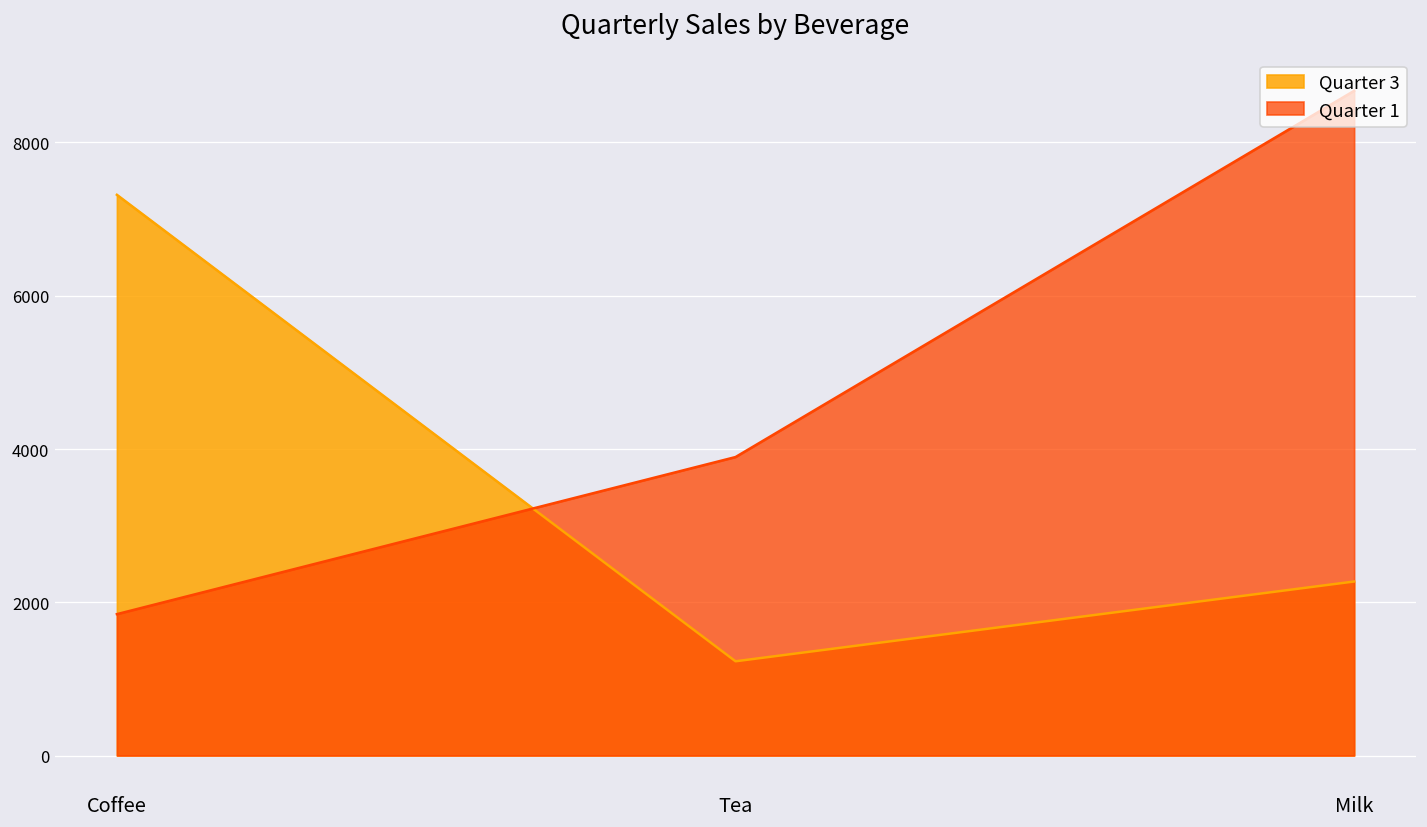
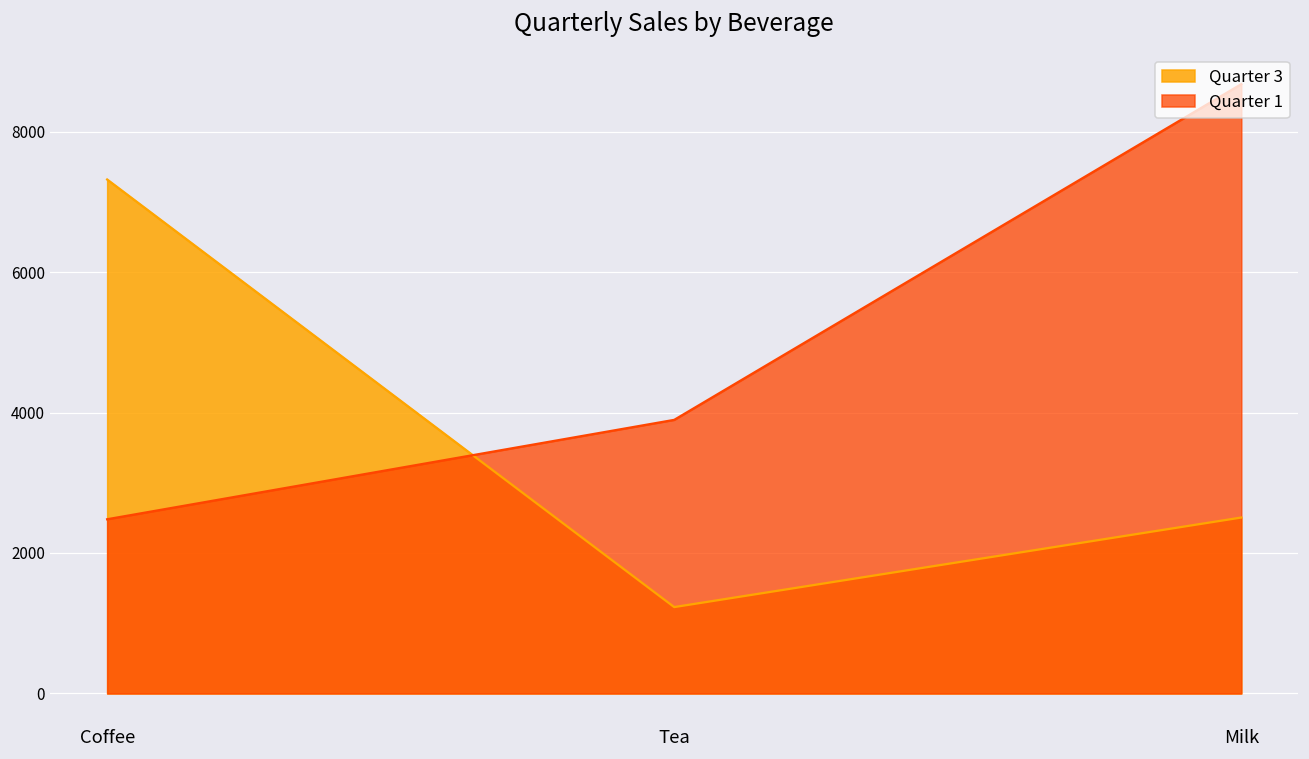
  {
    "Quarter 3": {
      "Coffee": 7300,
      "Tea": 1200,
-     "Milk": 2300
+     "Milk": 2500
    },
    "Quarter 1": {
-     "Coffee": 1800,
+     "Coffee": 2500,
      "Tea": 3900
    }
  }
